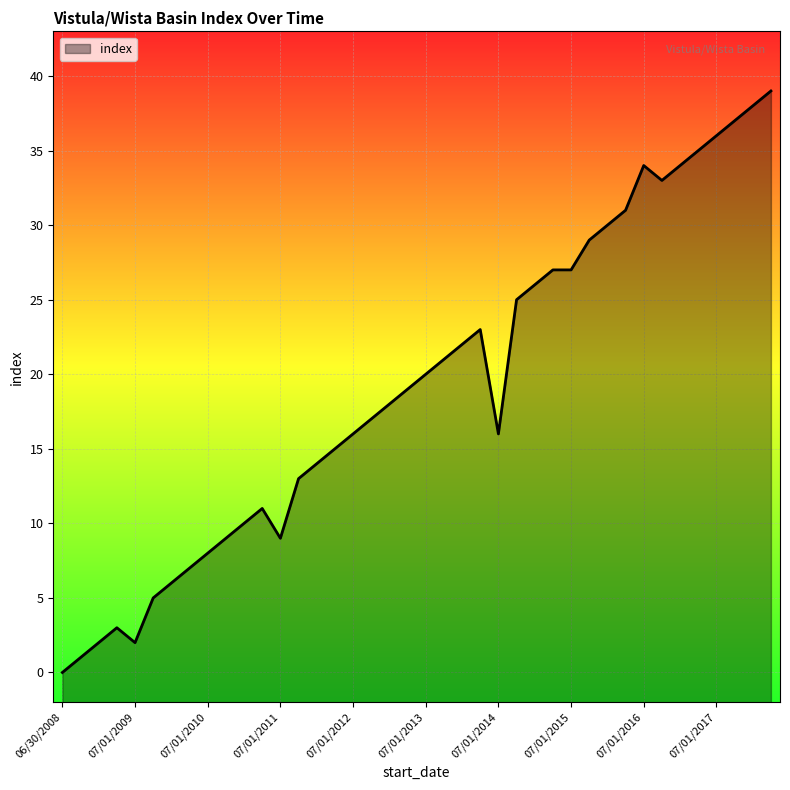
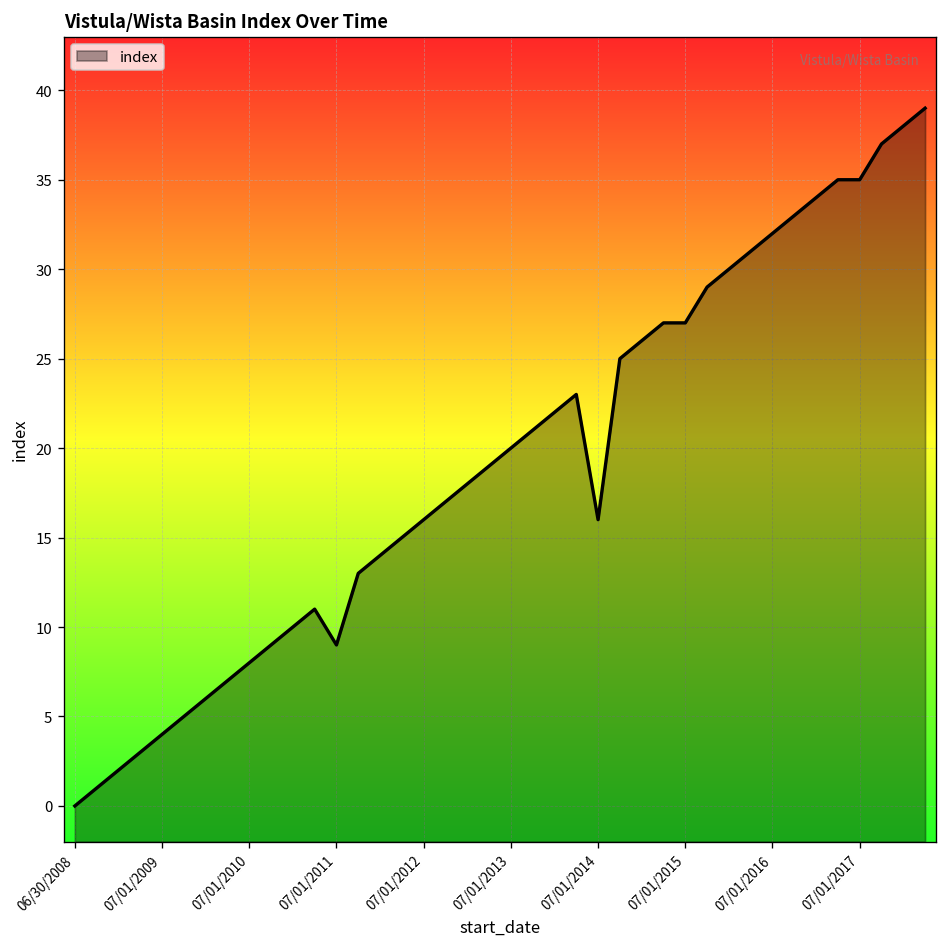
  {
    "06/30/2008": 0,
-   "07/01/2009": 2,
+   "07/01/2009": 4,
    "07/01/2010": 8,
    "07/01/2011": 9,
    "07/01/2012": 16,
    "07/01/2013": 20,
    "07/01/2014": 16,
    "07/01/2015": 27,
-   "07/01/2016": 34,
-   "07/01/2017": 36
+   "07/01/2016": 32,
+   "07/01/2017": 35
  }
